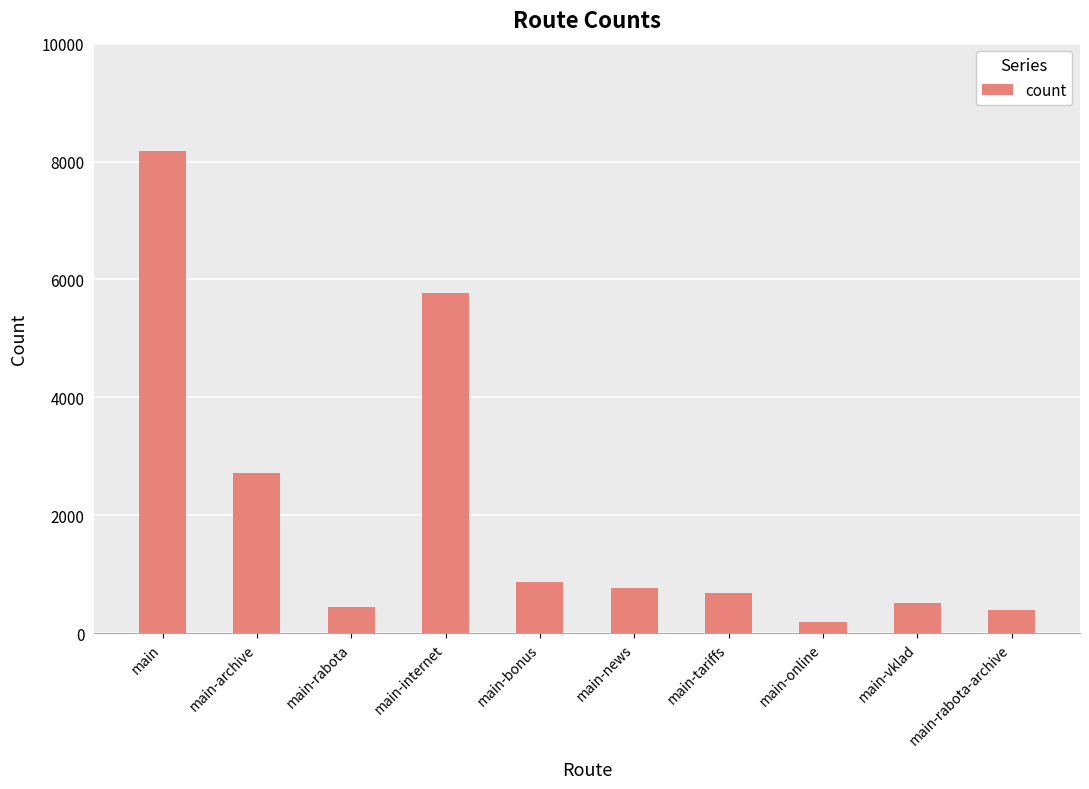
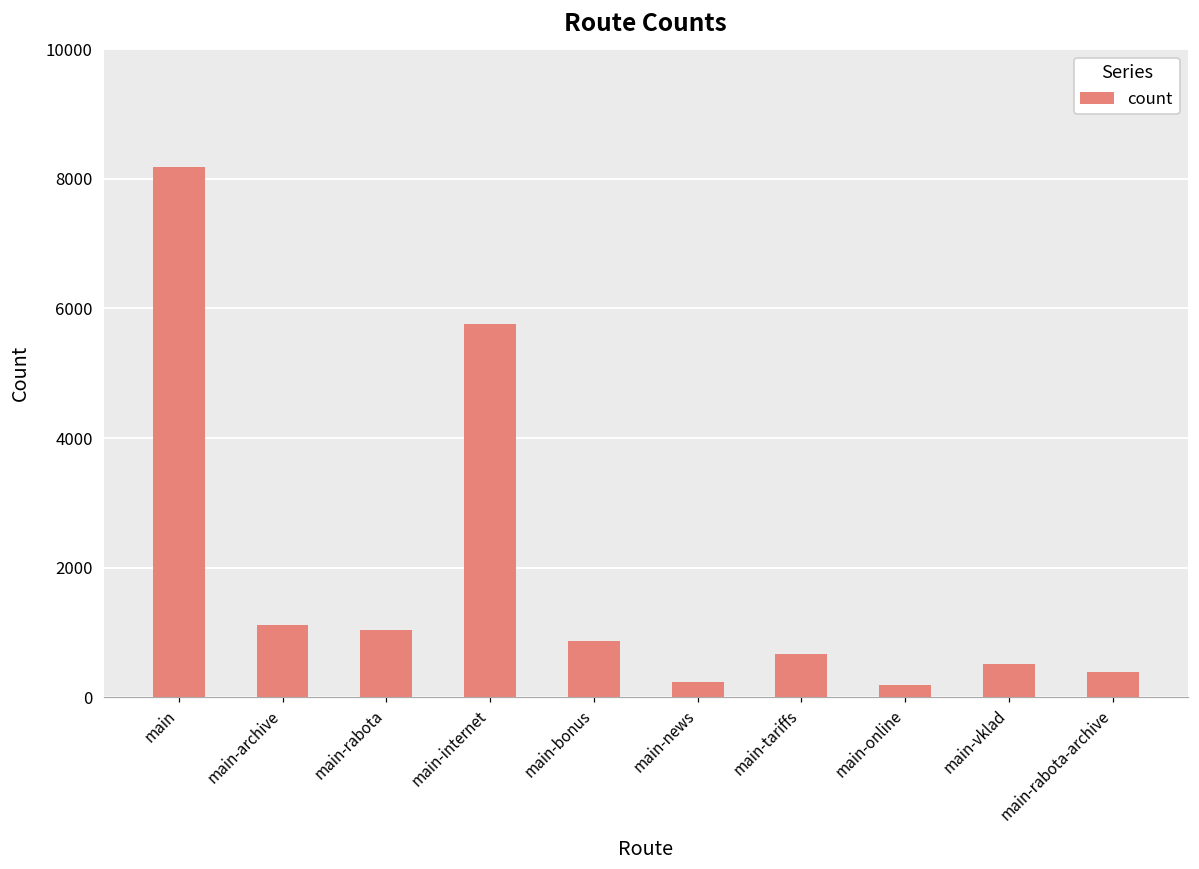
  {
    "main": 8200,
-   "main-archive": 2700,
-   "main-rabota": 400,
+   "main-archive": 1100,
+   "main-rabota": 1000,
    "main-internet": 5800,
    "main-bonus": 900,
-   "main-news": 800,
+   "main-news": 200,
    "main-tariffs": 700,
    "main-online": 200,
    "main-vklad": 500,
    "main-rabota-archive": 400
  }
